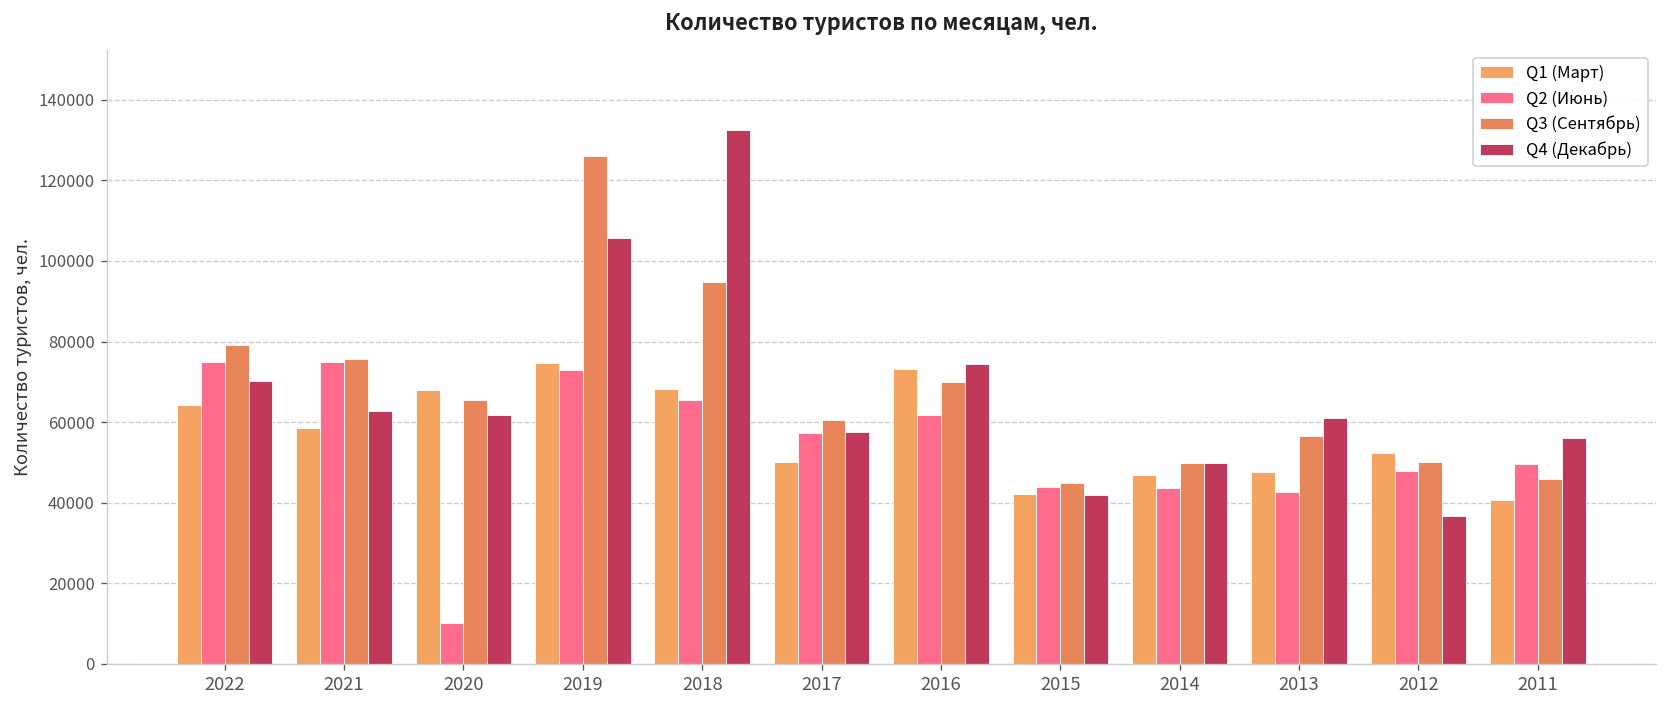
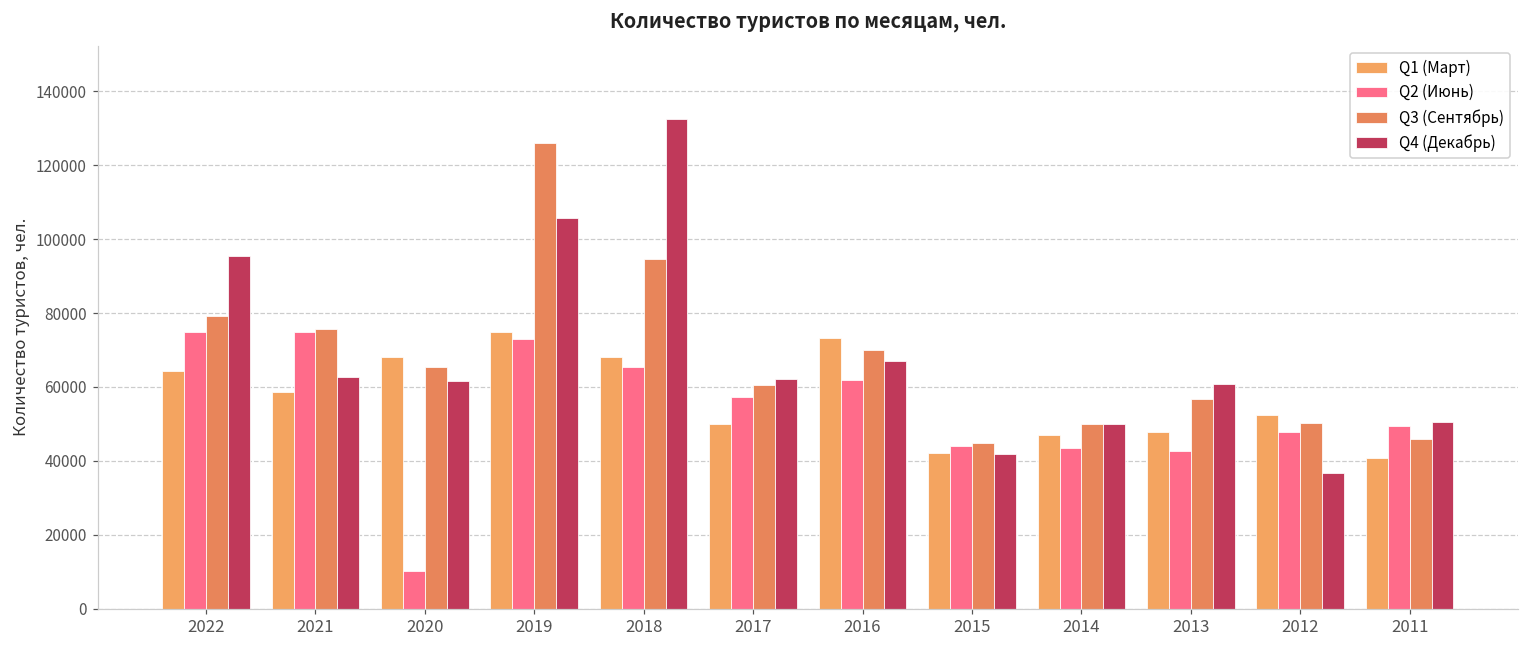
  {
    "Q4 (Декабрь)": {
-     "2022": 70000,
+     "2022": 95000,
      "2021": 63000,
      "2020": 62000,
      "2019": 106000,
      "2018": 133000,
-     "2017": 58000,
-     "2016": 75000,
+     "2017": 62000,
+     "2016": 67000,
      "2015": 42000,
      "2014": 50000,
      "2013": 61000,
      "2012": 37000,
-     "2011": 56000
+     "2011": 51000
    }
  }
